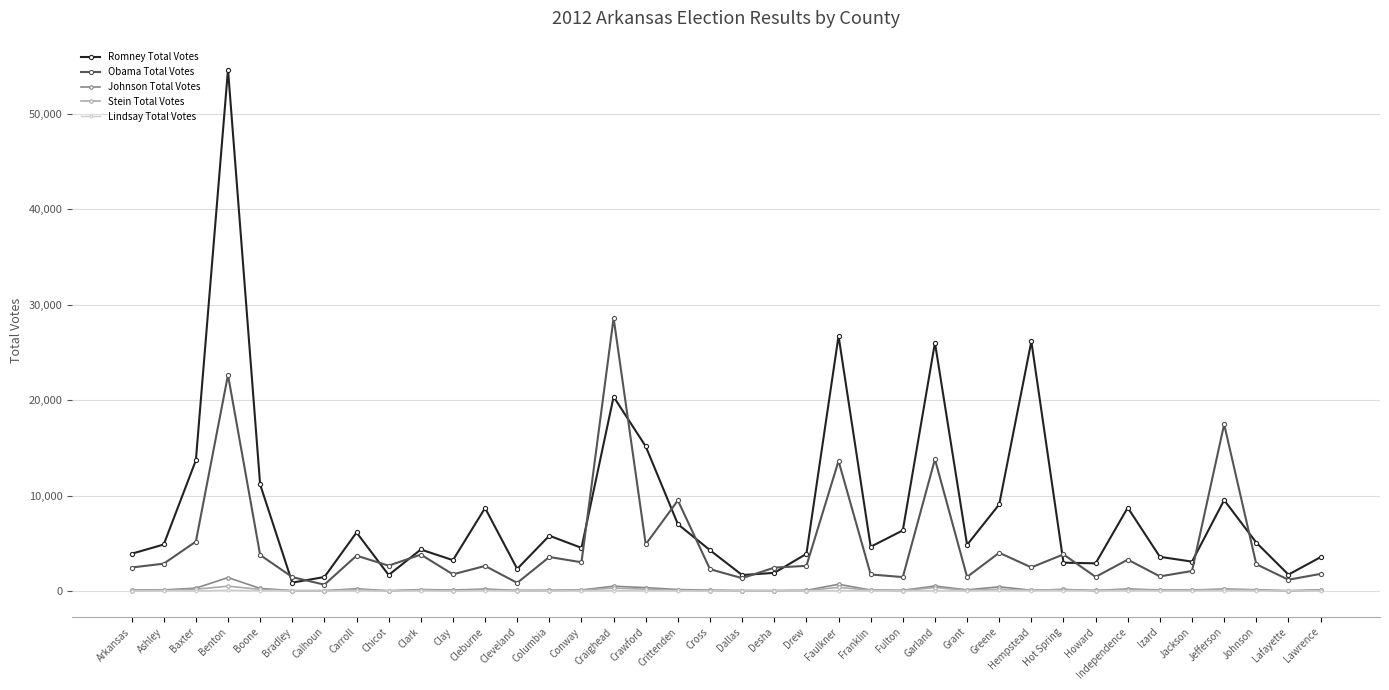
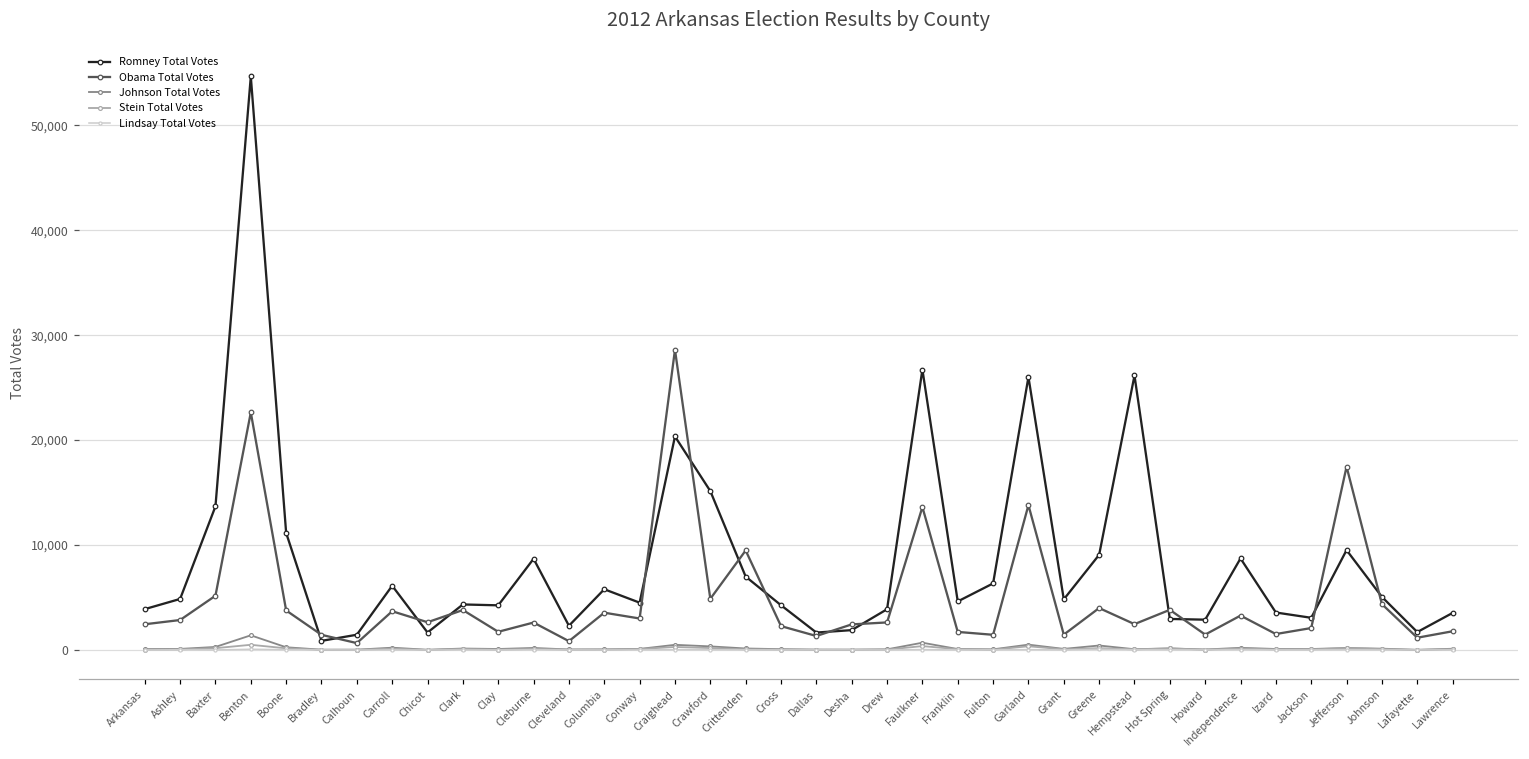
  {
    "Romney Total Votes": {
      "Arkansas": "4,000",
      "Ashley": "5,000",
      "Baxter": "14,000",
      "Benton": "55,000",
      "Boone": "11,000",
      "Bradley": "1,000",
      "Calhoun": "1,000",
      "Carroll": "6,000",
      "Chicot": "2,000",
      "Clark": "4,000",
-     "Clay": "3,000",
+     "Clay": "4,000",
      "Cleburne": "9,000",
      "Cleveland": "2,000",
      "Columbia": "6,000",
      "Conway": "5,000",
      "Craighead": "20,000",
      "Crawford": "15,000",
      "Crittenden": "7,000",
      "Cross": "4,000",
      "Dallas": "2,000",
      "Desha": "2,000",
      "Drew": "4,000",
      "Faulkner": "27,000",
      "Franklin": "5,000",
      "Fulton": "6,000",
      "Garland": "26,000",
      "Grant": "5,000",
      "Greene": "9,000",
      "Hempstead": "26,000",
      "Hot Spring": "3,000",
      "Howard": "3,000",
      "Independence": "9,000",
      "Izard": "4,000",
      "Jackson": "3,000",
      "Jefferson": "10,000",
      "Johnson": "5,000",
      "Lafayette": "2,000",
      "Lawrence": "4,000"
    },
    "Obama Total Votes": {
      "Arkansas": "2,000",
      "Ashley": "3,000",
      "Baxter": "5,000",
      "Benton": "23,000",
      "Boone": "4,000",
      "Bradley": "1,000",
      "Calhoun": "1,000",
      "Carroll": "4,000",
      "Chicot": "3,000",
      "Clark": "4,000",
      "Clay": "2,000",
      "Cleburne": "3,000",
      "Cleveland": "1,000",
      "Columbia": "4,000",
      "Conway": "3,000",
      "Craighead": "29,000",
      "Crawford": "5,000",
      "Crittenden": "9,000",
      "Cross": "2,000",
      "Dallas": "1,000",
      "Desha": "2,000",
      "Drew": "3,000",
      "Faulkner": "14,000",
      "Franklin": "2,000",
      "Fulton": "1,000",
      "Garland": "14,000",
      "Grant": "1,000",
      "Greene": "4,000",
      "Hempstead": "2,000",
      "Hot Spring": "4,000",
      "Howard": "1,000",
      "Independence": "3,000",
      "Izard": "2,000",
      "Jackson": "2,000",
      "Jefferson": "17,000",
-     "Johnson": "3,000",
+     "Johnson": "4,000",
      "Lafayette": "1,000",
      "Lawrence": "2,000"
    }
  }
